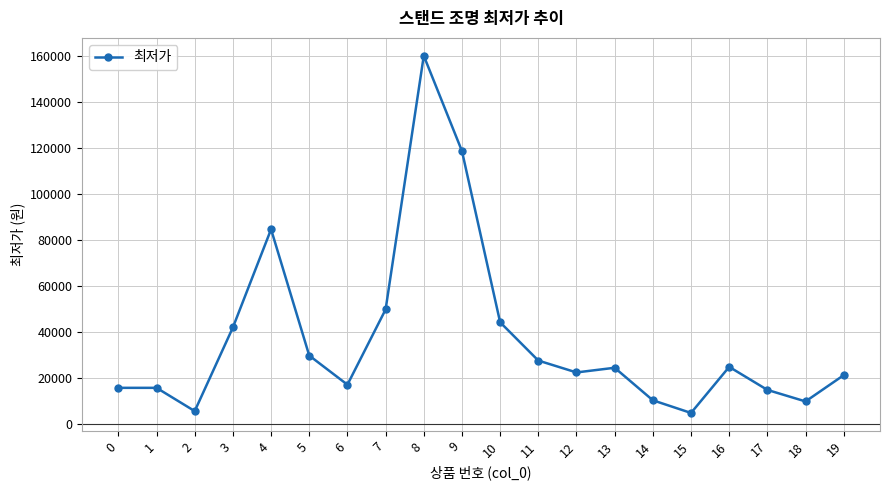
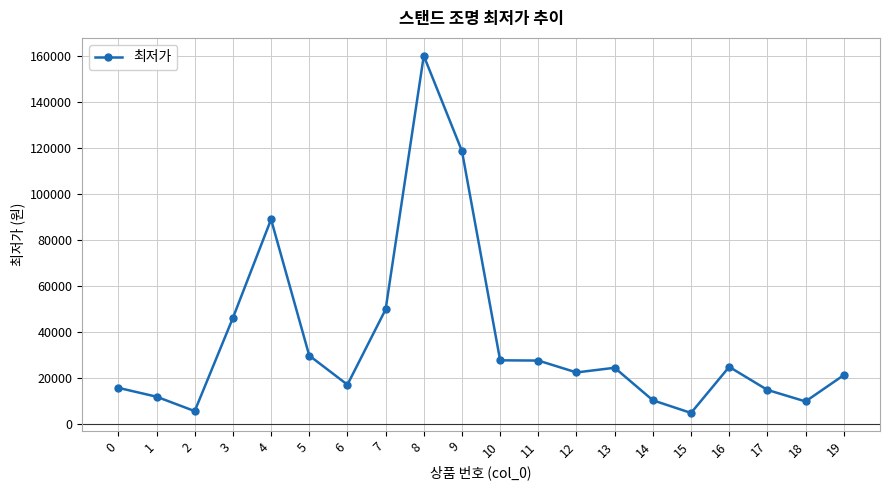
  {
    "0": 16000,
-   "1": 16000,
+   "1": 12000,
    "2": 6000,
-   "3": 42000,
-   "4": 85000,
+   "3": 46000,
+   "4": 89000,
    "5": 30000,
    "6": 17000,
    "7": 50000,
    "8": 160000,
    "9": 119000,
-   "10": 44000,
+   "10": 28000,
    "11": 28000,
    "12": 22000,
    "13": 25000,
    "14": 10000,
    "15": 5000,
    "16": 25000,
    "17": 15000,
    "18": 10000,
    "19": 21000
  }
